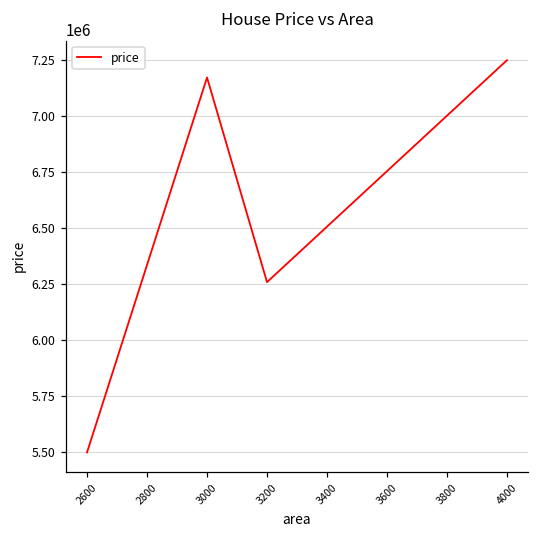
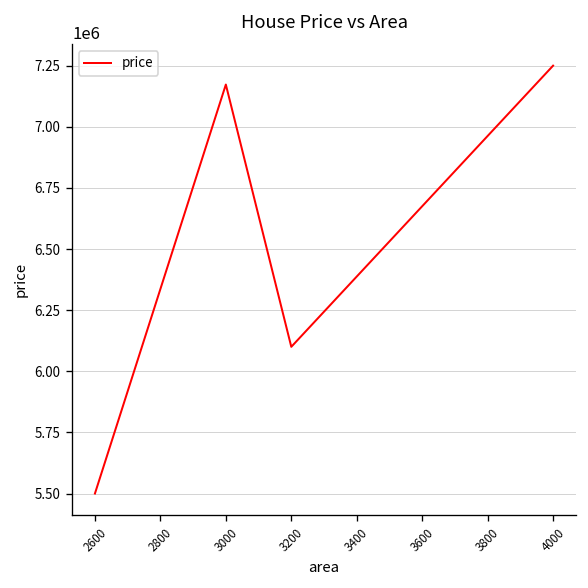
  {
    "2600": 5500000,
    "3000": 7170000,
-   "3200": 6260000,
+   "3200": 6100000,
    "4000": 7250000
  }
